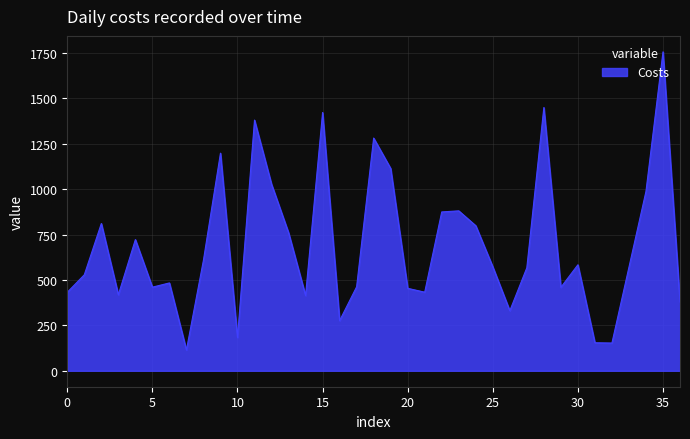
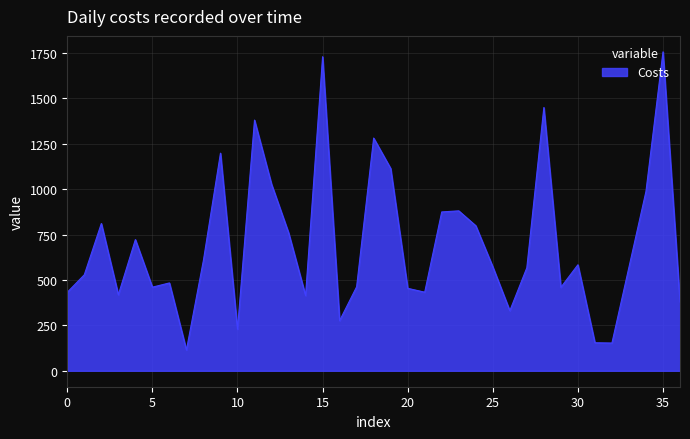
  {
    "0": 430,
    "5": 460,
-   "10": 180,
-   "15": 1420,
+   "10": 230,
+   "15": 1730,
    "20": 450,
    "25": 570,
    "30": 580
  }
